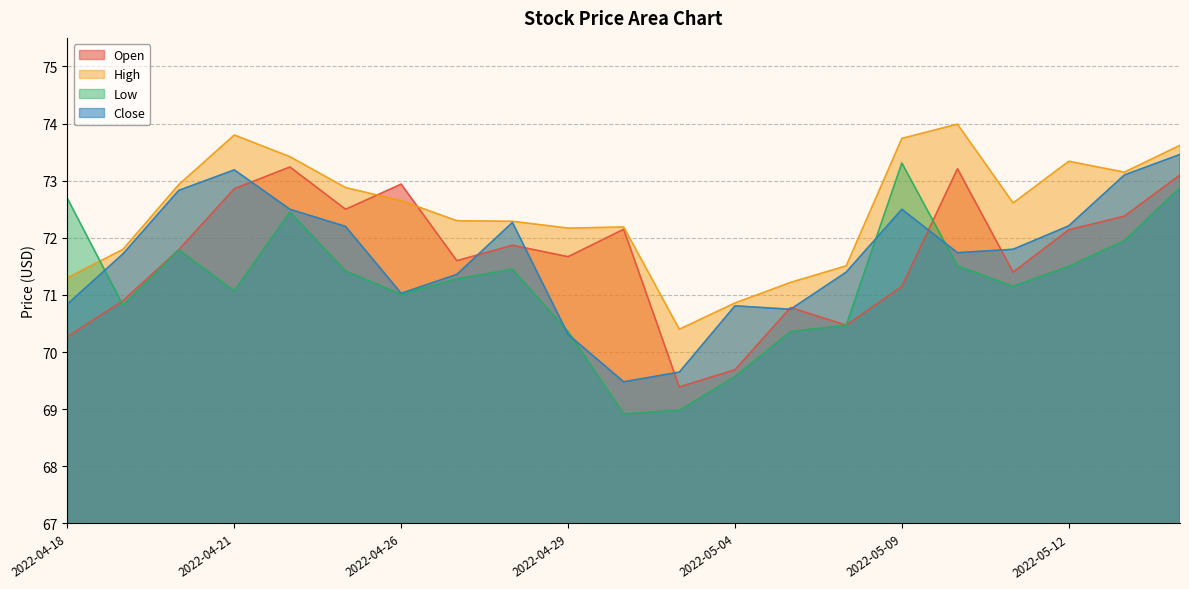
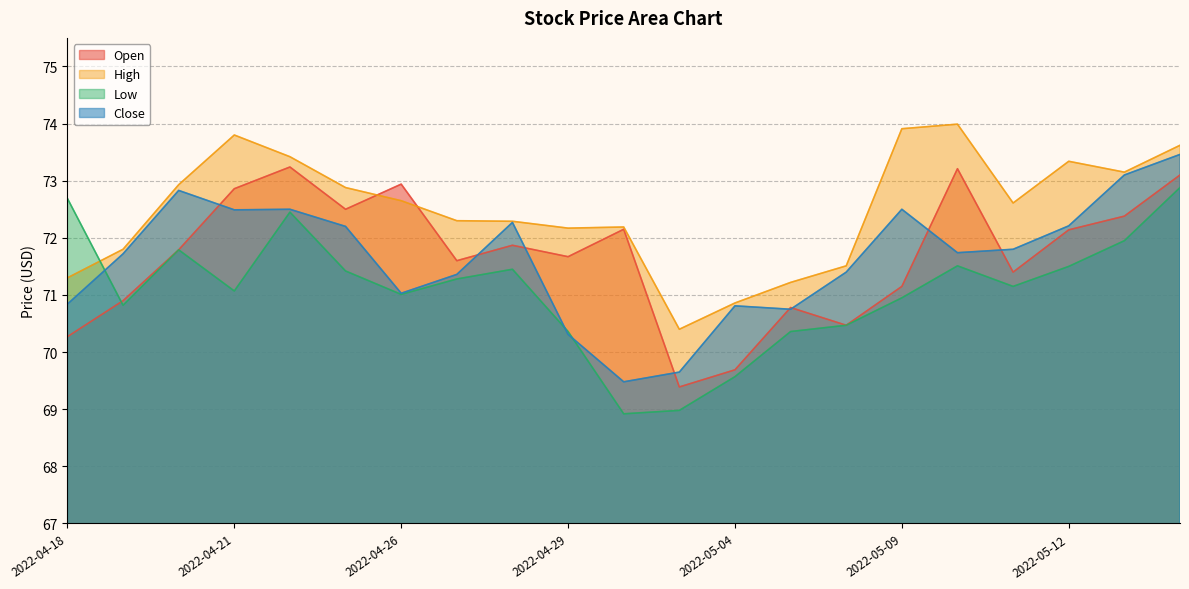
  {
    "Open": {
      "2022-04-18": 70.3,
      "2022-04-21": 72.9,
      "2022-04-26": 72.9,
      "2022-04-29": 71.7,
      "2022-05-04": 69.7,
      "2022-05-09": 71.2,
      "2022-05-12": 72.1
    },
    "High": {
      "2022-04-18": 71.3,
      "2022-04-21": 73.8,
      "2022-04-26": 72.7,
      "2022-04-29": 72.2,
      "2022-05-04": 70.9,
-     "2022-05-09": 73.7,
+     "2022-05-09": 73.9,
      "2022-05-12": 73.3
    },
    "Low": {
      "2022-04-18": 72.7,
      "2022-04-21": 71.1,
      "2022-04-29": 70.4,
      "2022-05-04": 69.6,
-     "2022-05-09": 73.3,
+     "2022-05-09": 71.0,
      "2022-05-12": 71.5
    },
    "Close": {
      "2022-04-18": 70.8,
-     "2022-04-21": 73.2,
+     "2022-04-21": 72.5,
      "2022-04-29": 70.3,
      "2022-05-04": 70.8,
      "2022-05-09": 72.5,
      "2022-05-12": 72.2
    }
  }
